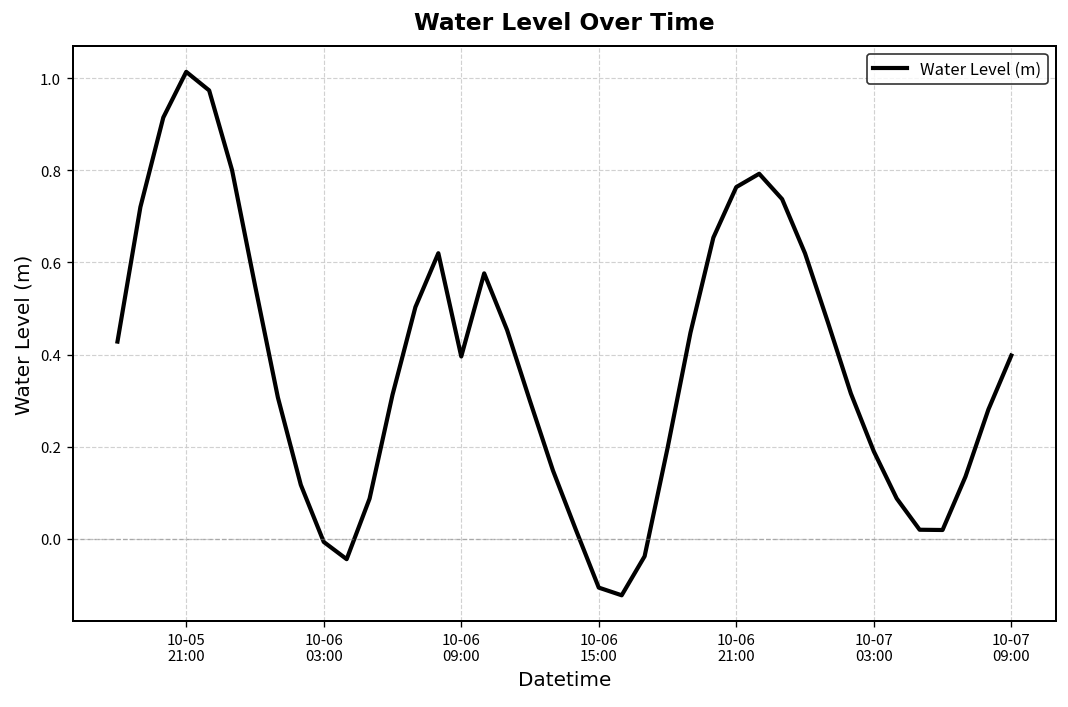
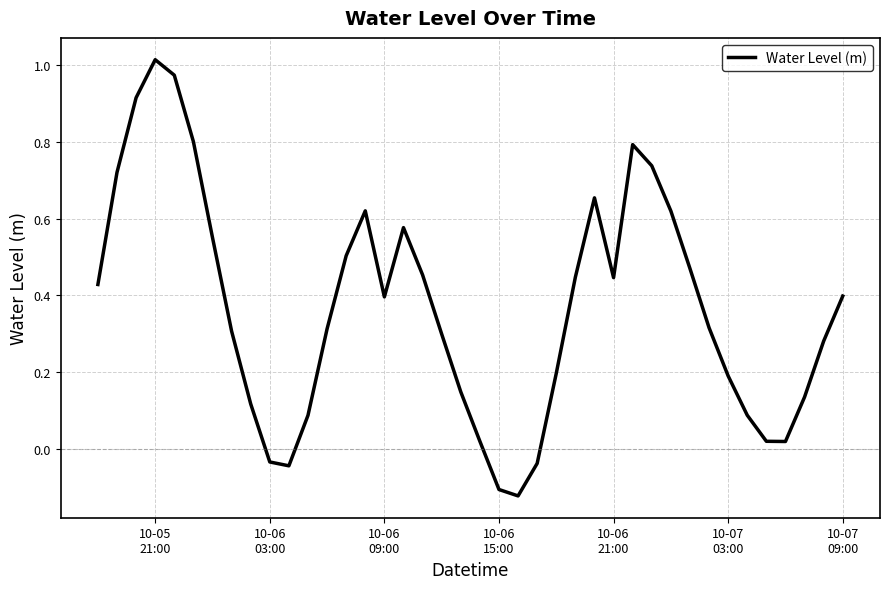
  {
    "10-05 21:00": 1.01,
-   "10-06 03:00": -0.01,
+   "10-06 03:00": -0.03,
    "10-06 09:00": 0.40,
    "10-06 15:00": -0.11,
-   "10-06 21:00": 0.76,
+   "10-06 21:00": 0.45,
    "10-07 03:00": 0.19,
    "10-07 09:00": 0.40
  }
